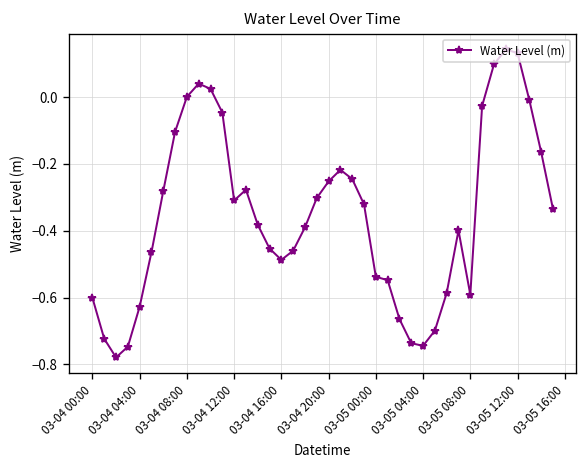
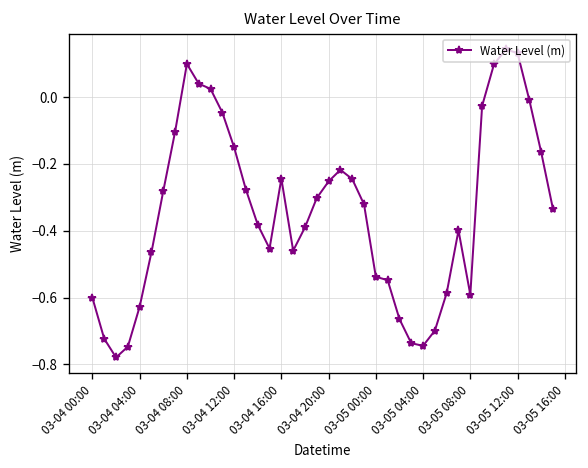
  {
    "03-04 00:00": -0.60,
    "03-04 04:00": -0.63,
-   "03-04 08:00": 0.00,
-   "03-04 12:00": -0.31,
-   "03-04 16:00": -0.49,
+   "03-04 08:00": 0.10,
+   "03-04 12:00": -0.15,
+   "03-04 16:00": -0.24,
    "03-04 20:00": -0.25,
    "03-05 00:00": -0.54,
    "03-05 04:00": -0.74,
    "03-05 08:00": -0.59
  }
